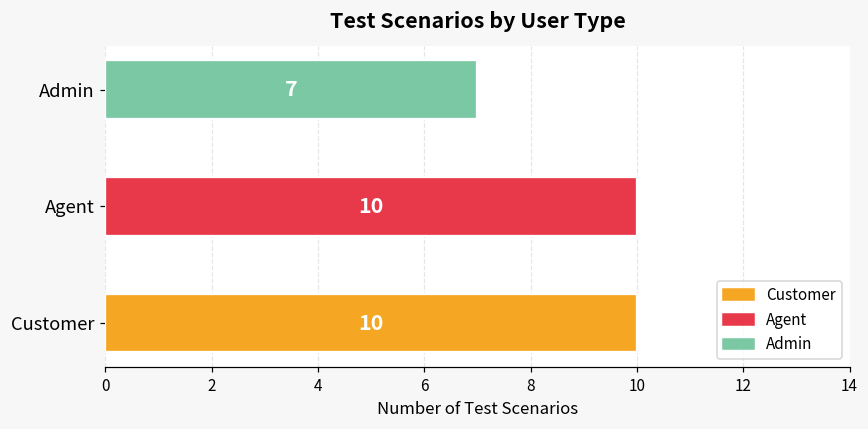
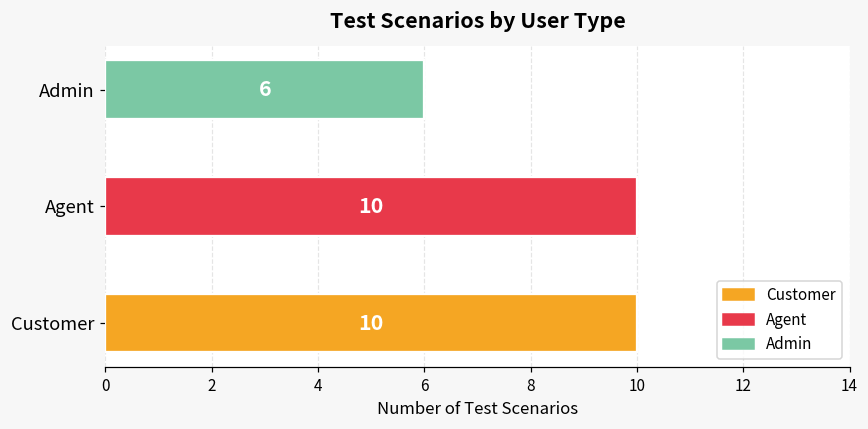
  {
-   "Admin": 7,
+   "Admin": 6,
    "Agent": 10,
    "Customer": 10
  }
